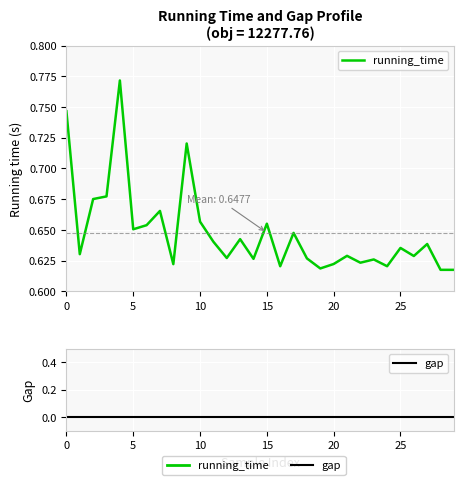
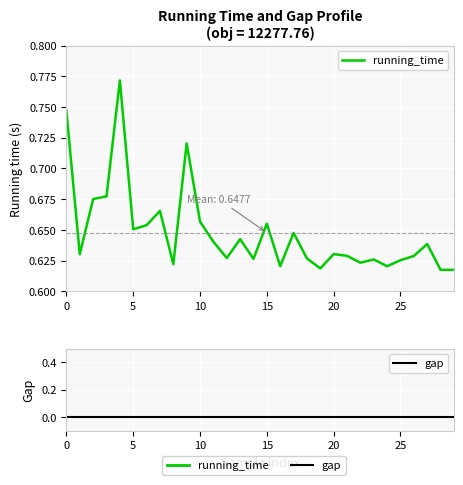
  {
    "Running Time and Gap Profile (obj = 12277.76)": {
      "0": 0.747,
      "5": 0.650,
      "15": 0.655,
-     "20": 0.622,
-     "25": 0.635
+     "20": 0.630,
+     "25": 0.625
    }
  }
